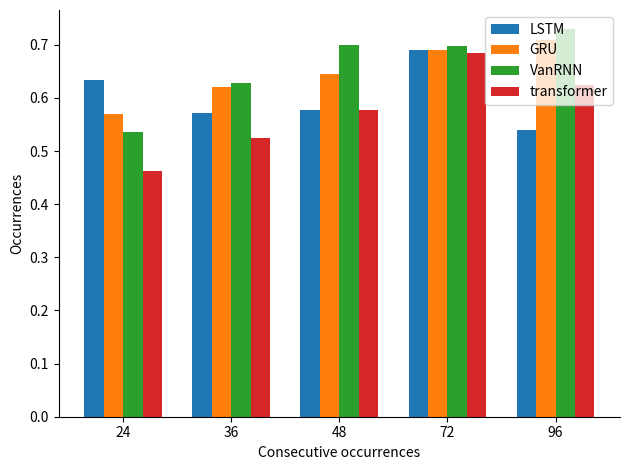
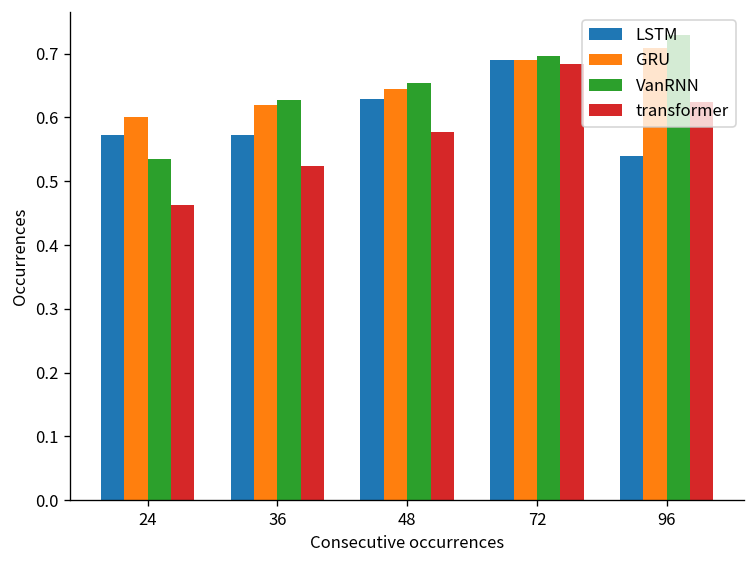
  {
    "LSTM": {
-     "24": 0.63,
+     "24": 0.57,
      "36": 0.57,
-     "48": 0.58,
+     "48": 0.63,
      "72": 0.69,
      "96": 0.54
    },
    "GRU": {
-     "24": 0.57,
+     "24": 0.60,
      "36": 0.62,
      "48": 0.65,
      "72": 0.69
    },
    "VanRNN": {
      "24": 0.54,
      "36": 0.63,
-     "48": 0.70,
+     "48": 0.65,
      "72": 0.70
    },
    "transformer": {
      "24": 0.46,
      "36": 0.52,
      "48": 0.58,
      "72": 0.68
    }
  }
